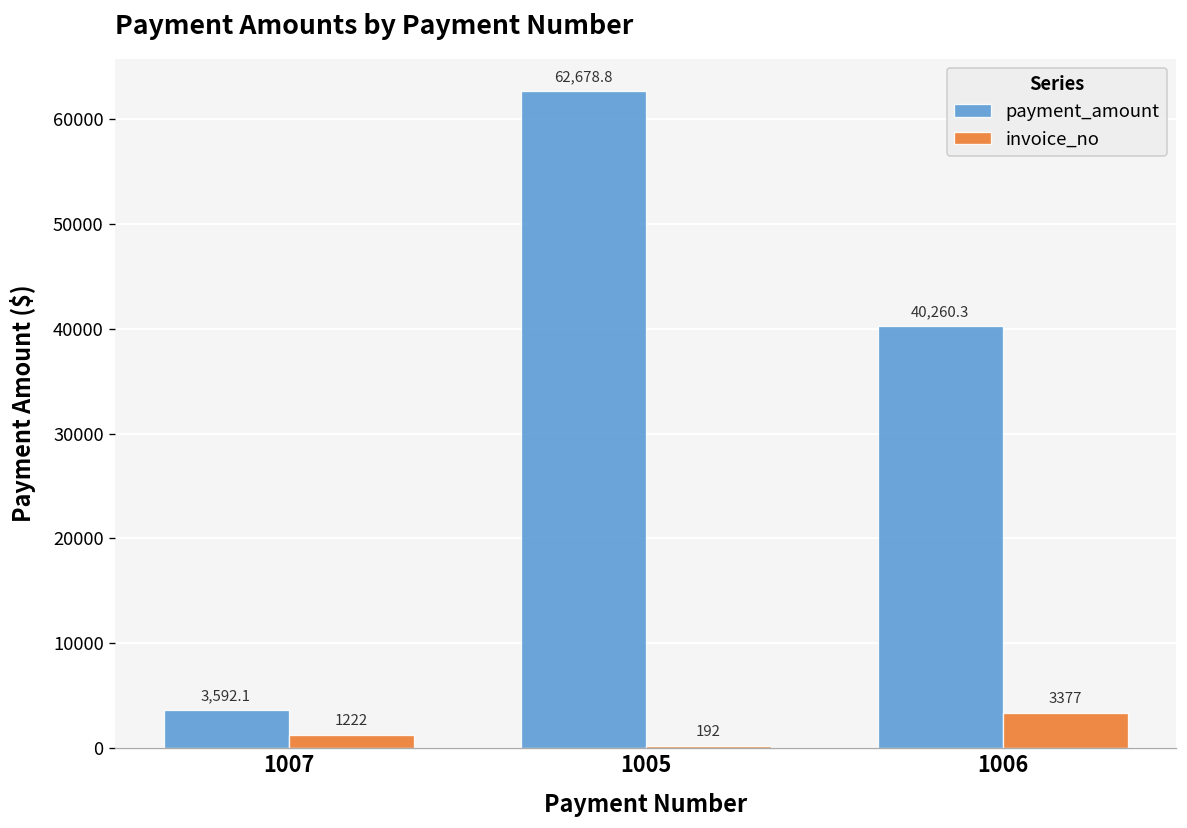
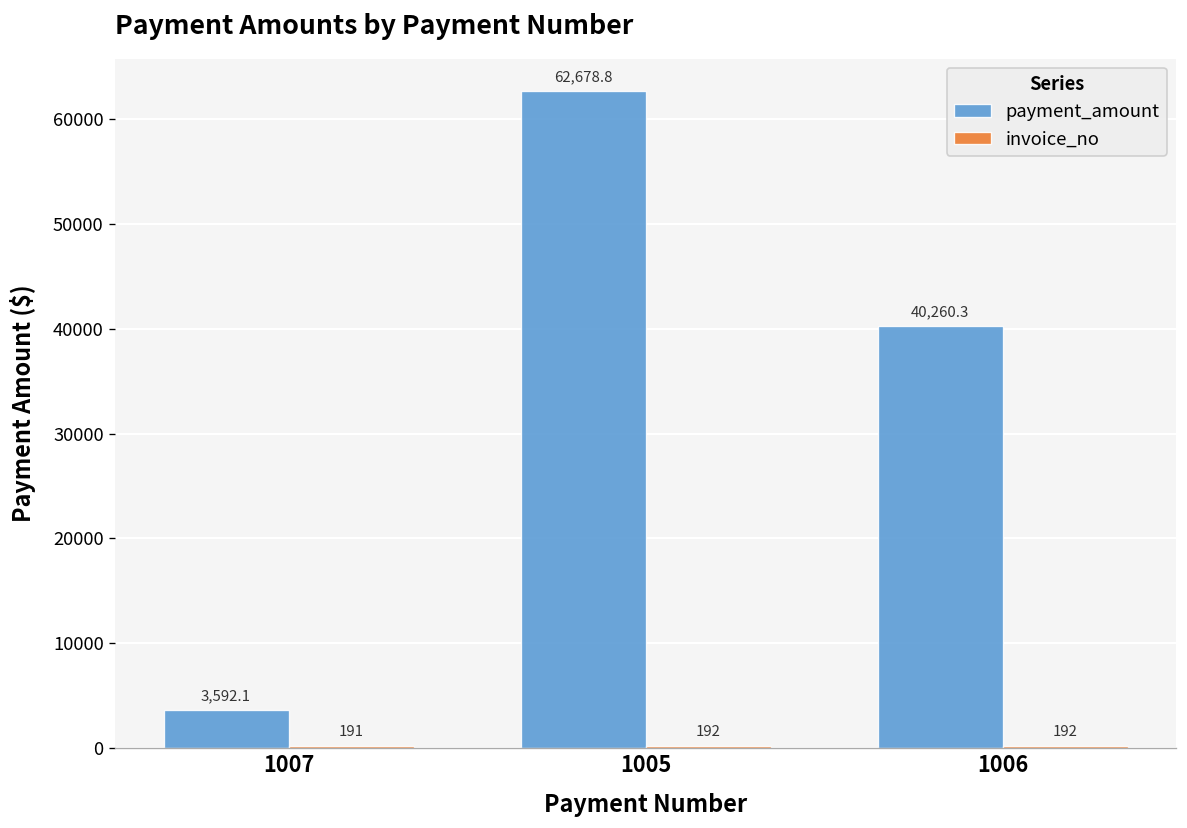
  {
    "payment_amount": {
      "1007": "3,592.1",
      "1005": "62,678.8",
      "1006": "40,260.3"
    },
    "invoice_no": {
-     "1007": "1222",
+     "1007": "191",
      "1005": "192",
-     "1006": "3377"
+     "1006": "192"
    }
  }
